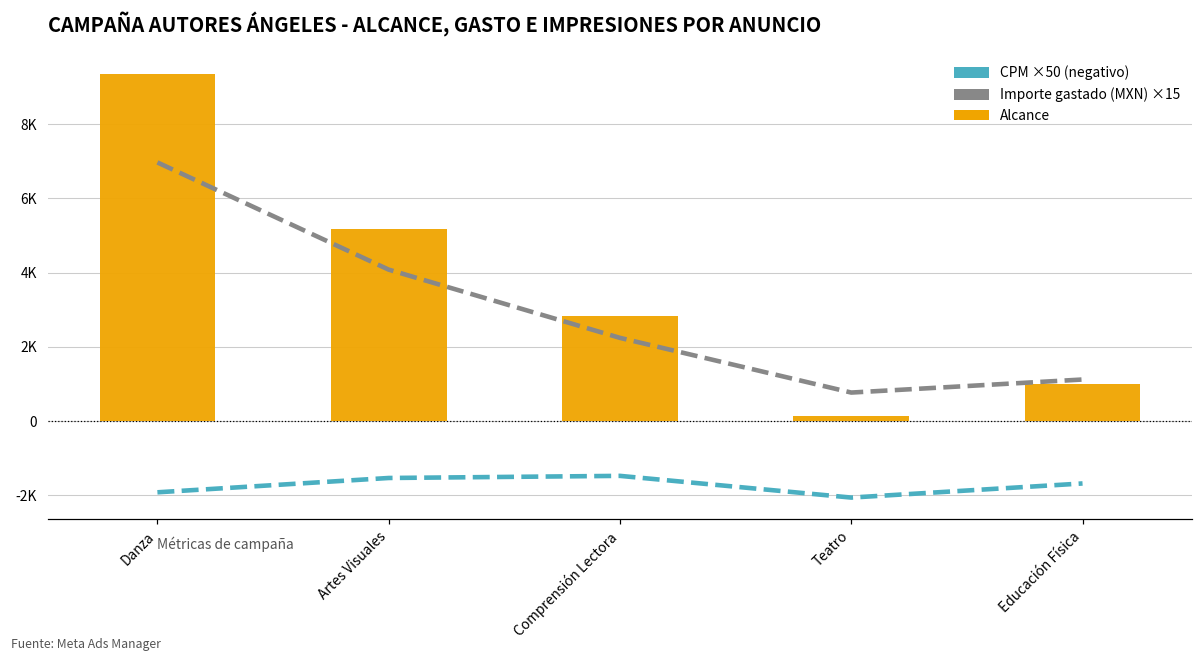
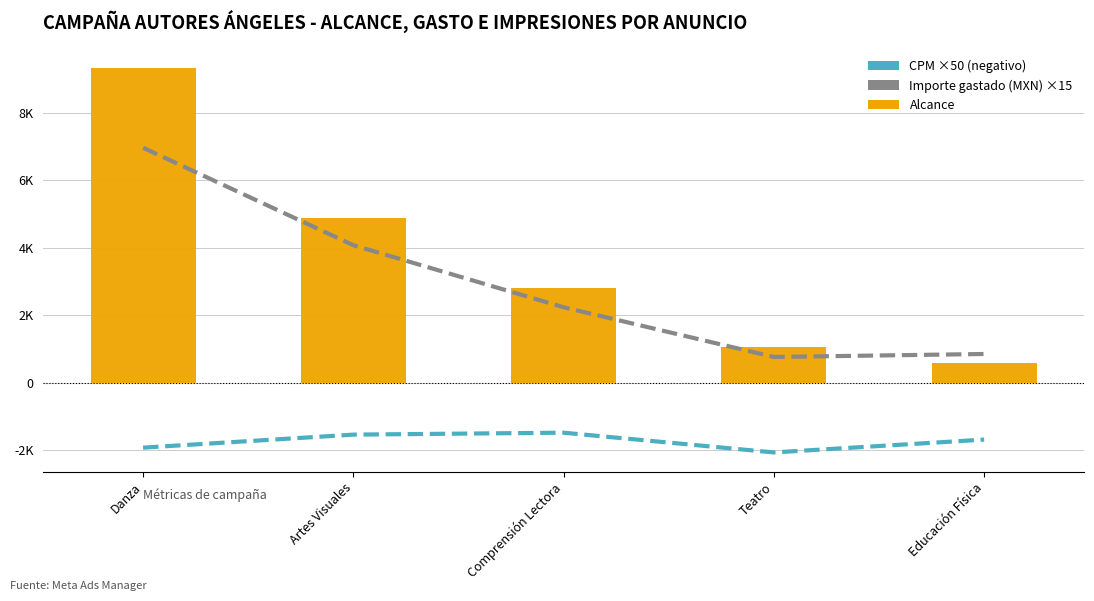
  {
    "Importe gastado (MXN) ×15": {
      "Danza": 7000,
      "Artes Visuales": 4100,
      "Comprensión Lectora": 2200,
      "Teatro": 800,
-     "Educación Física": 1100
+     "Educación Física": 900
    },
    "Alcance": {
      "Danza": 9300,
-     "Artes Visuales": 5200,
+     "Artes Visuales": 4900,
      "Comprensión Lectora": 2800,
-     "Teatro": 100,
-     "Educación Física": 1000
+     "Teatro": 1100,
+     "Educación Física": 600
    },
    "CPM ×50 (negativo)": {
      "Danza": -1900,
      "Artes Visuales": -1500,
      "Comprensión Lectora": -1500,
      "Teatro": -2100,
      "Educación Física": -1700
    }
  }
